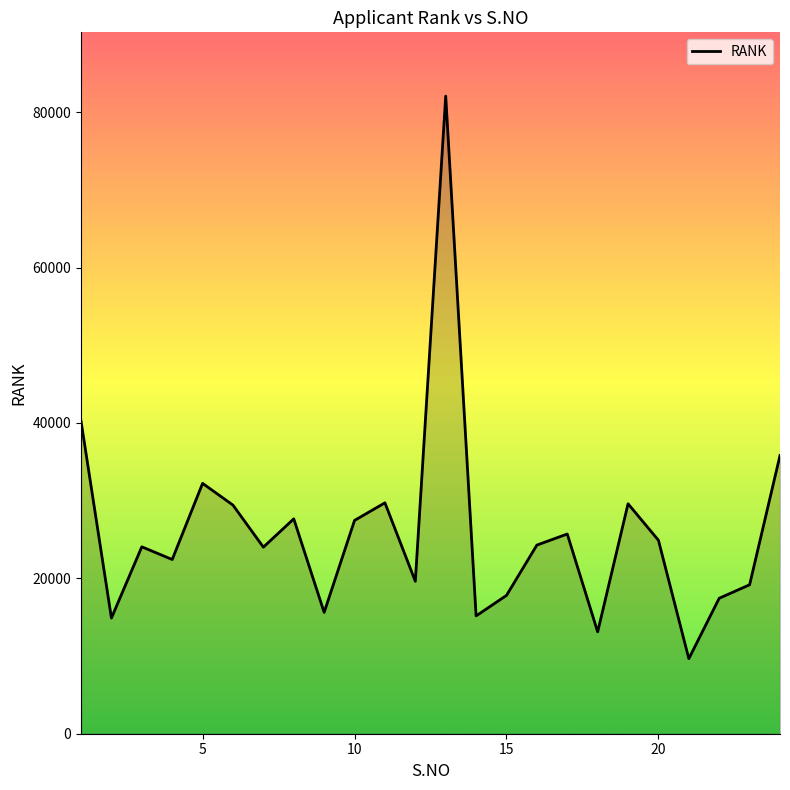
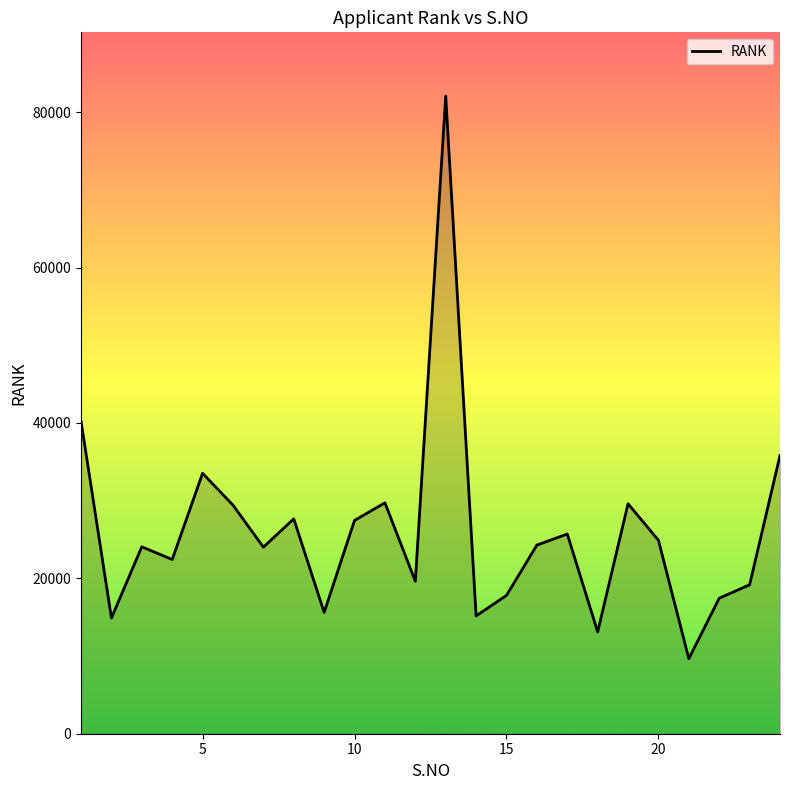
  {
-   "5": 32000,
+   "5": 34000,
    "10": 27000,
    "15": 18000,
    "20": 25000
  }
